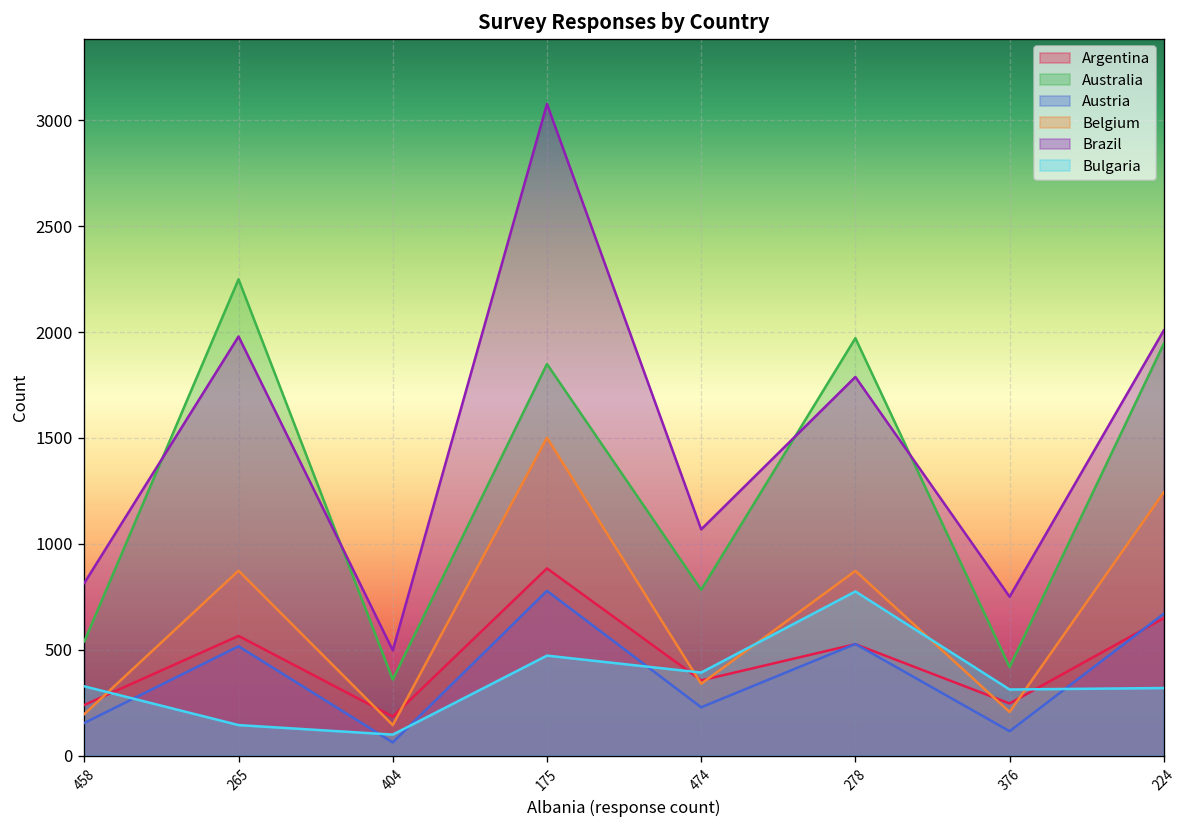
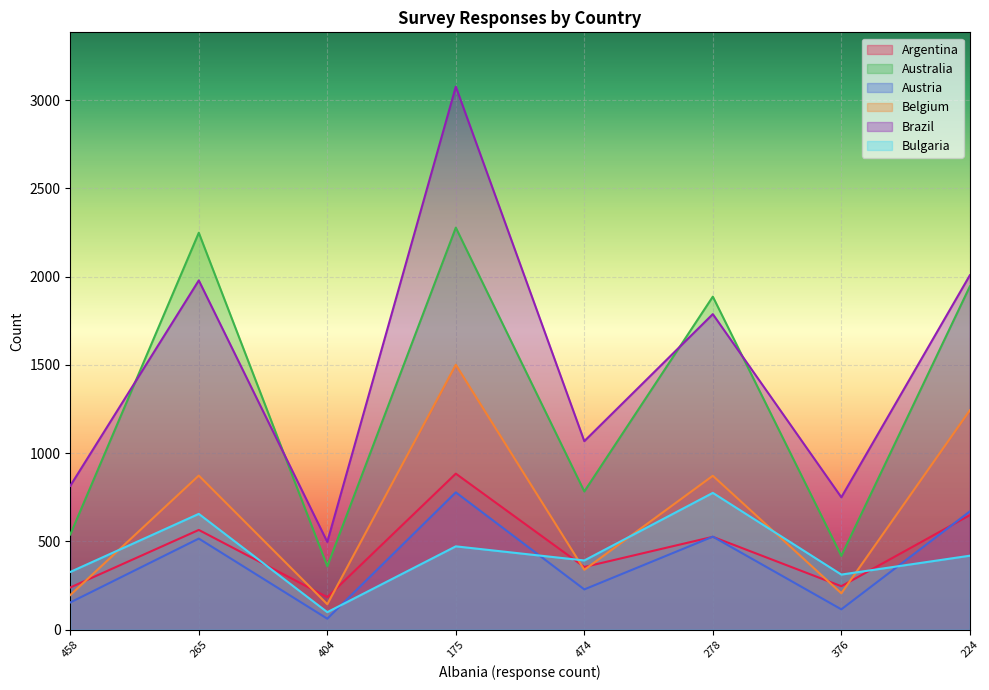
  {
    "Australia": {
      "458": 540,
      "265": 2250,
      "404": 360,
-     "175": 1850,
+     "175": 2280,
      "474": 780,
-     "278": 1970,
+     "278": 1890,
      "376": 420,
      "224": 1950
    },
    "Bulgaria": {
      "458": 330,
-     "265": 140,
+     "265": 660,
      "404": 100,
      "175": 470,
      "474": 390,
      "278": 780,
      "376": 310,
-     "224": 320
+     "224": 420
    }
  }
